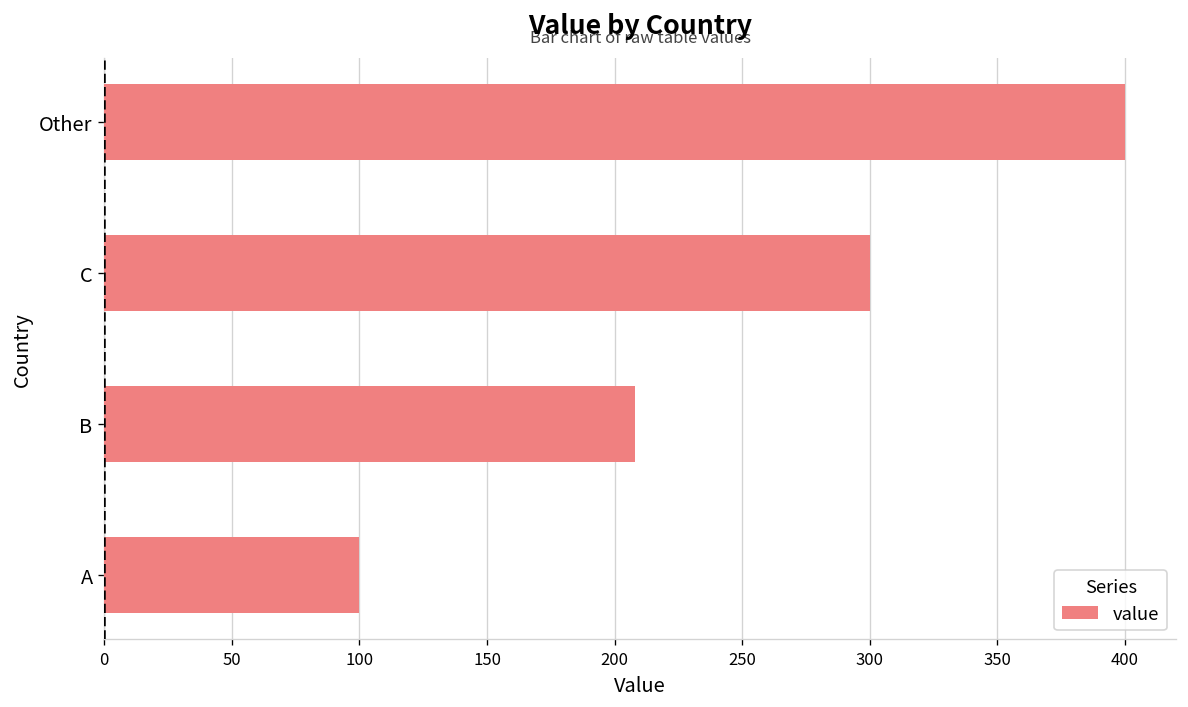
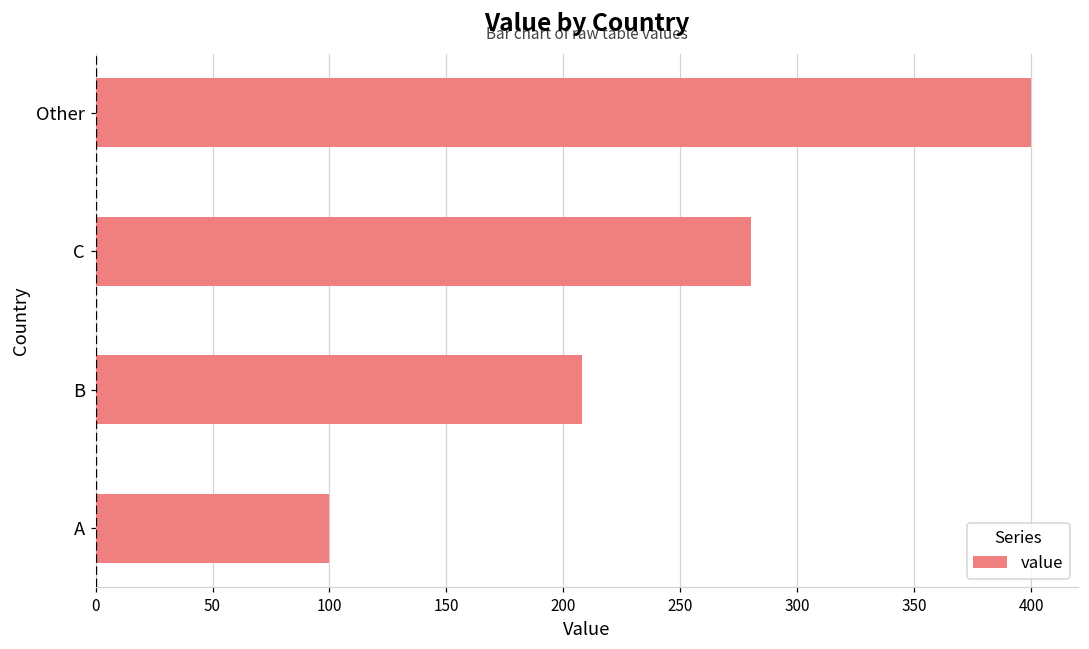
  {
    "Other": 400,
-   "C": 300,
+   "C": 280,
    "B": 208,
    "A": 100
  }
